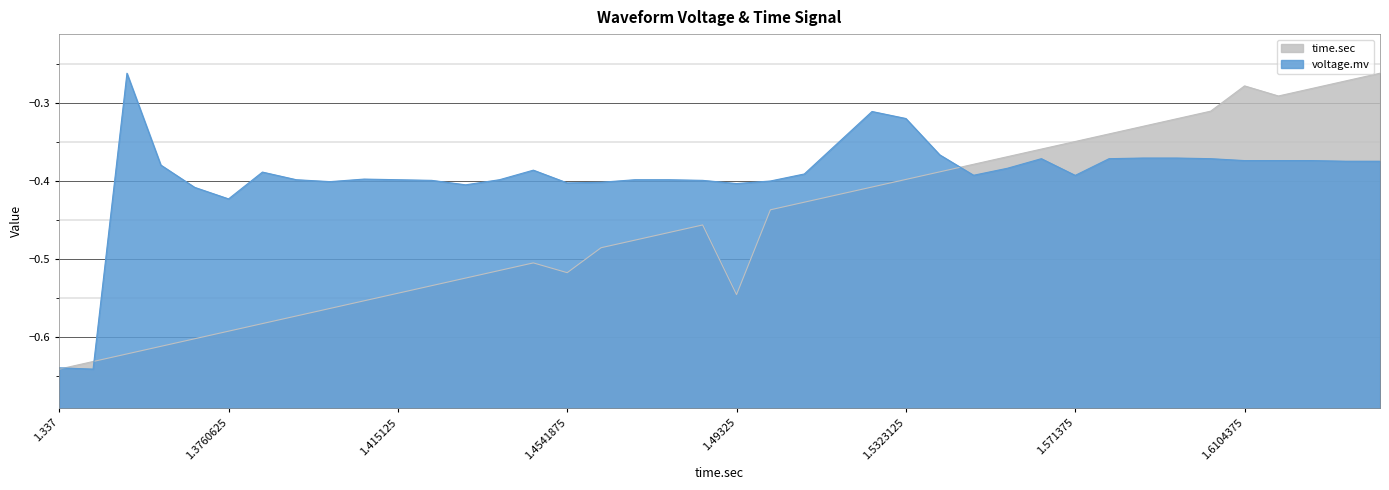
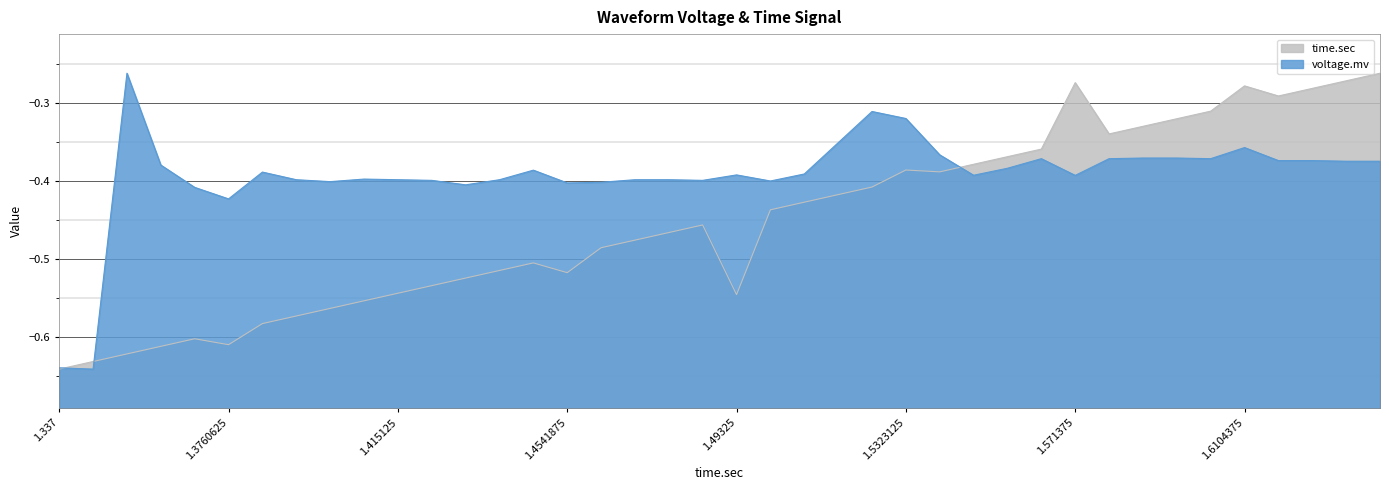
  {
    "time.sec": {
-     "1.3760625": -0.59,
+     "1.3760625": -0.61,
      "1.415125": -0.54,
      "1.4541875": -0.52,
      "1.49325": -0.55,
-     "1.5323125": -0.40,
-     "1.571375": -0.35,
+     "1.5323125": -0.39,
+     "1.571375": -0.27,
      "1.6104375": -0.28
    },
    "voltage.mv": {
      "1.3760625": -0.42,
      "1.415125": -0.40,
      "1.4541875": -0.40,
-     "1.49325": -0.40,
+     "1.49325": -0.39,
      "1.5323125": -0.32,
      "1.571375": -0.39,
-     "1.6104375": -0.37
+     "1.6104375": -0.36
    }
  }
